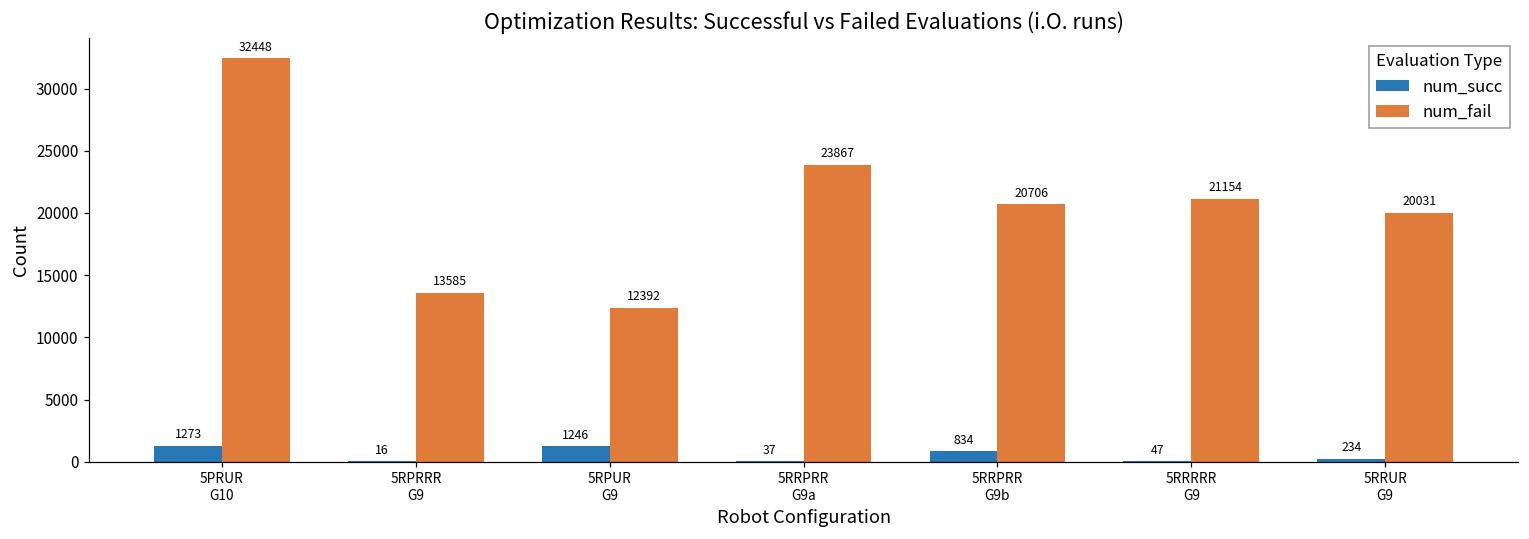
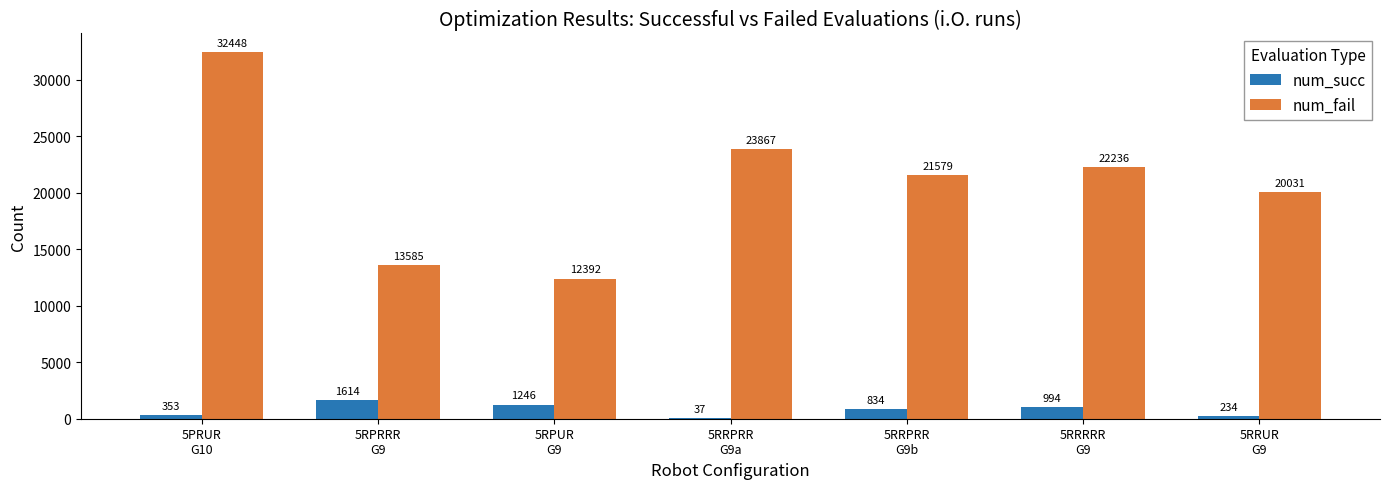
  {
    "num_succ": {
-     "5PRUR G10": 1273,
-     "5RPRRR G9": 16,
+     "5PRUR G10": 353,
+     "5RPRRR G9": 1614,
      "5RPUR G9": 1246,
      "5RRPRR G9a": 37,
      "5RRPRR G9b": 834,
-     "5RRRRR G9": 47,
+     "5RRRRR G9": 994,
      "5RRUR G9": 234
    },
    "num_fail": {
      "5PRUR G10": 32448,
      "5RPRRR G9": 13585,
      "5RPUR G9": 12392,
      "5RRPRR G9a": 23867,
-     "5RRPRR G9b": 20706,
-     "5RRRRR G9": 21154,
+     "5RRPRR G9b": 21579,
+     "5RRRRR G9": 22236,
      "5RRUR G9": 20031
    }
  }
